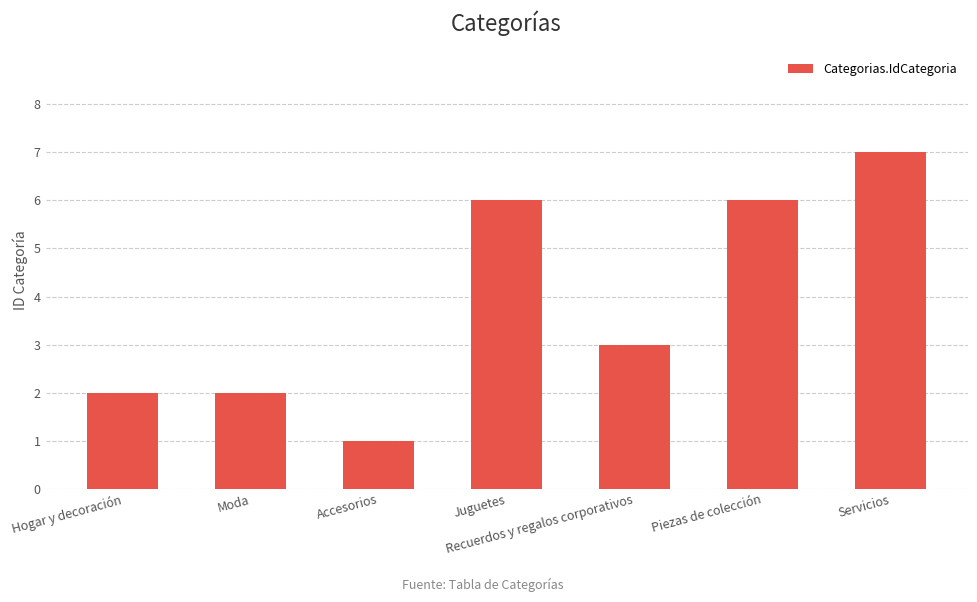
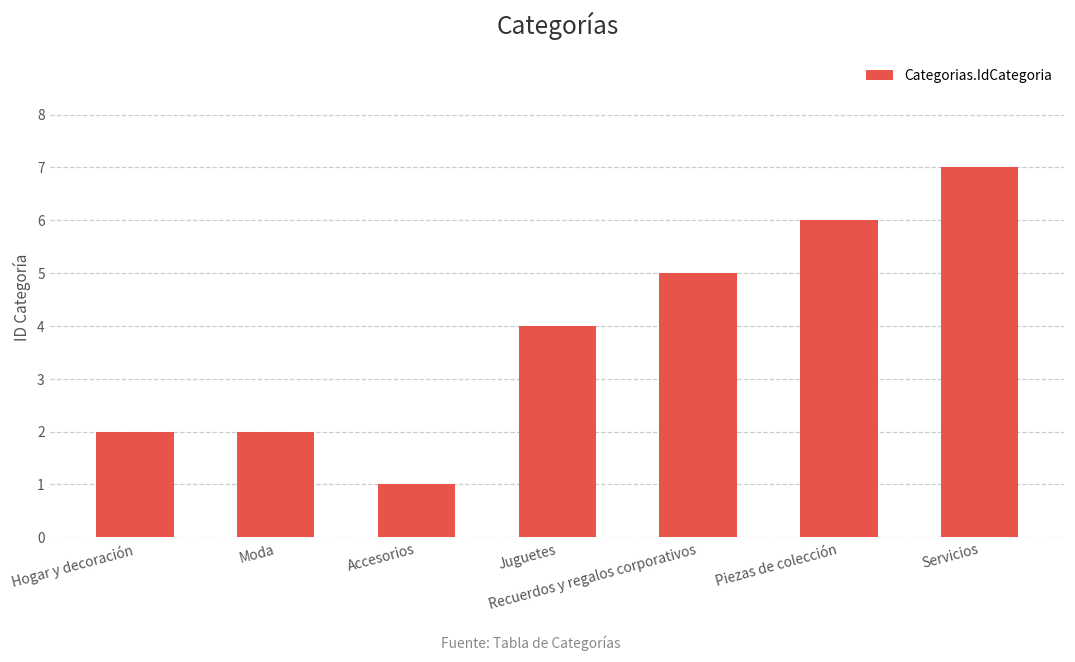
  {
    "Hogar y decoración": 2,
    "Moda": 2,
    "Accesorios": 1,
-   "Juguetes": 6,
-   "Recuerdos y regalos corporativos": 3,
+   "Juguetes": 4,
+   "Recuerdos y regalos corporativos": 5,
    "Piezas de colección": 6,
    "Servicios": 7
  }
